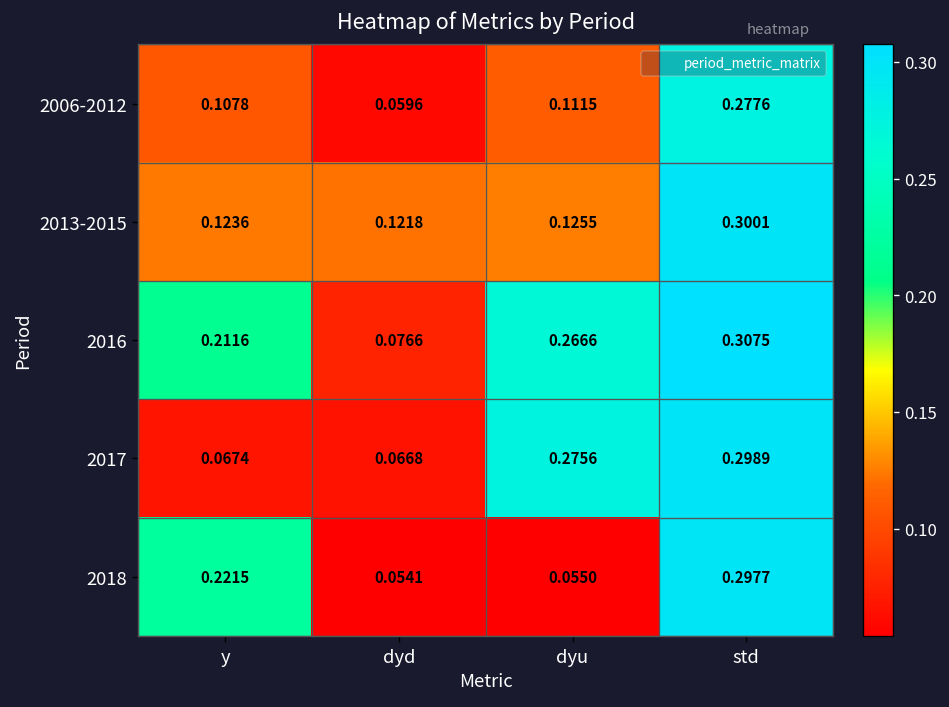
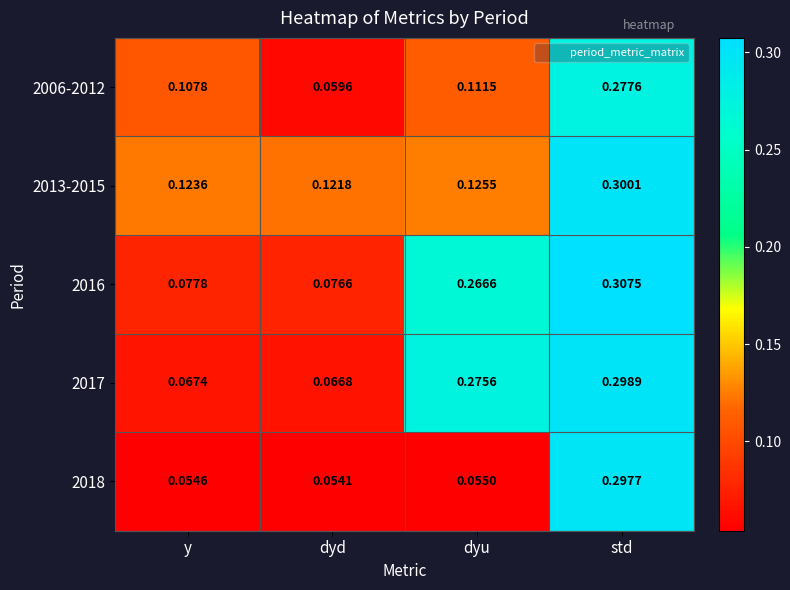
  {
    "2006-2012": {
      "y": 0.1078,
      "dyd": 0.0596,
      "dyu": 0.1115,
      "std": 0.2776
    },
    "2013-2015": {
      "y": 0.1236,
      "dyd": 0.1218,
      "dyu": 0.1255,
      "std": 0.3001
    },
    "2016": {
-     "y": 0.2116,
+     "y": 0.0778,
      "dyd": 0.0766,
      "dyu": 0.2666,
      "std": 0.3075
    },
    "2017": {
      "y": 0.0674,
      "dyd": 0.0668,
      "dyu": 0.2756,
      "std": 0.2989
    },
    "2018": {
-     "y": 0.2215,
+     "y": 0.0546,
      "dyd": 0.0541,
      "dyu": 0.0550,
      "std": 0.2977
    }
  }
